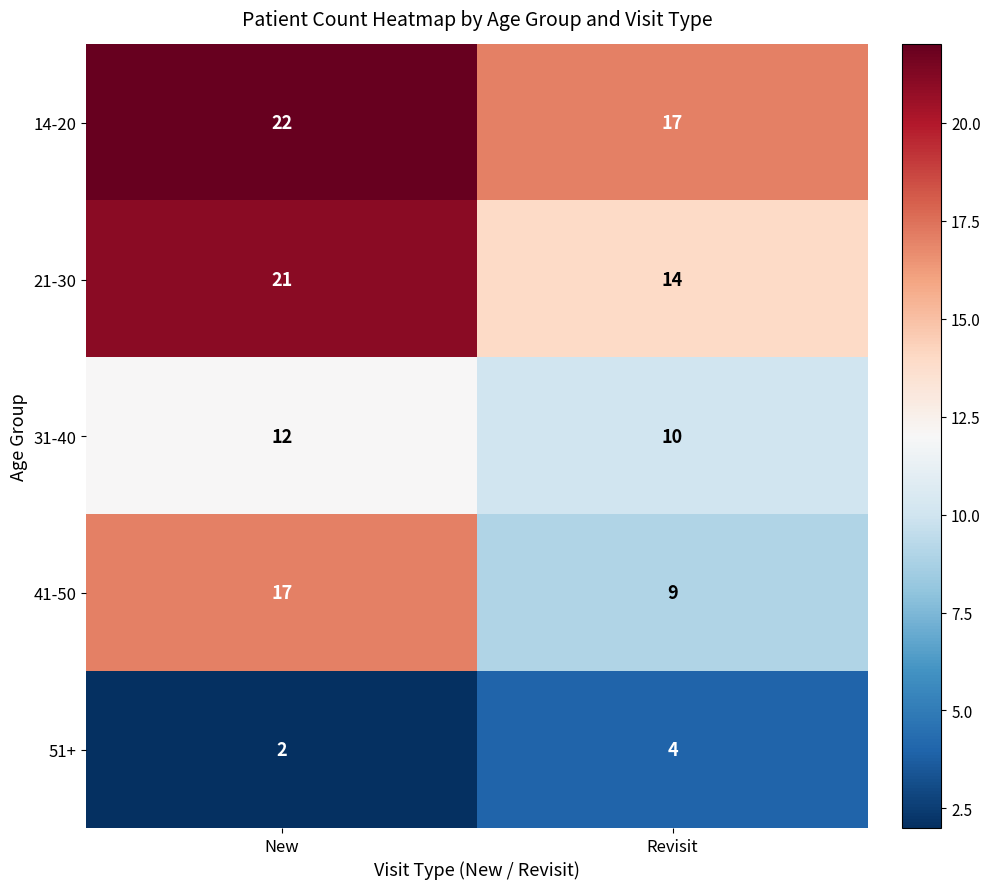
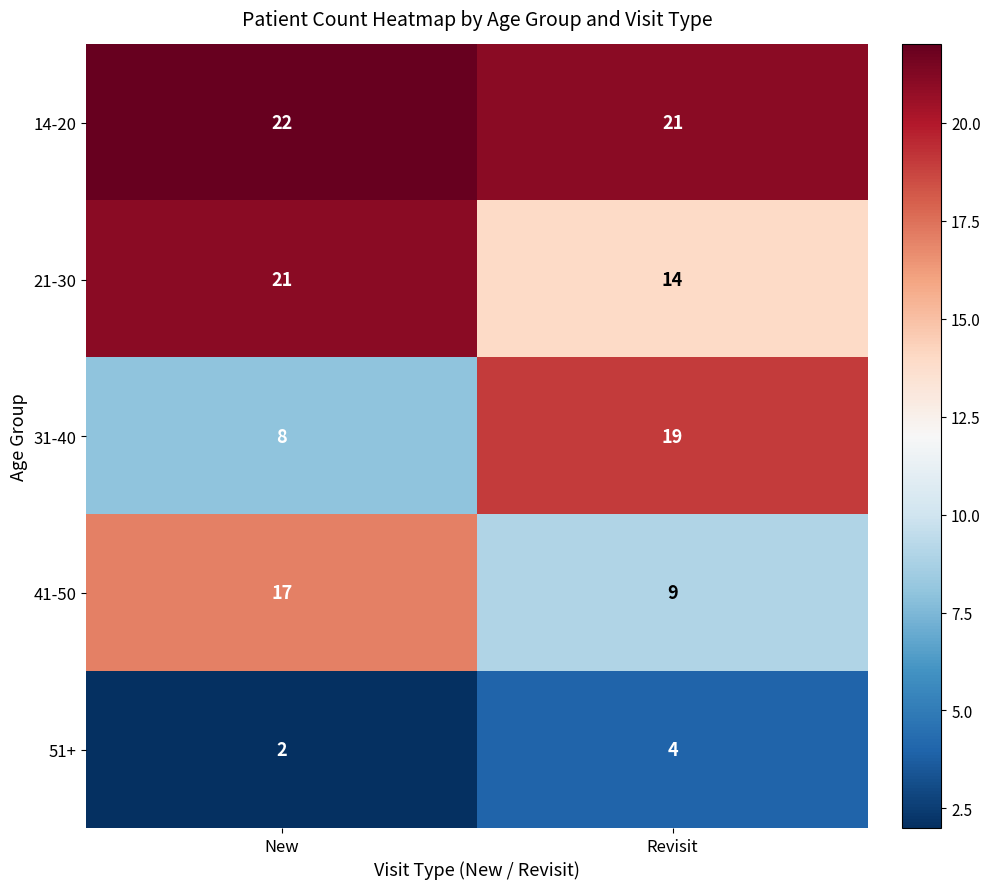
  {
    "14-20": {
      "New": 22,
-     "Revisit": 17
+     "Revisit": 21
    },
    "21-30": {
      "New": 21,
      "Revisit": 14
    },
    "31-40": {
-     "New": 12,
-     "Revisit": 10
+     "New": 8,
+     "Revisit": 19
    },
    "41-50": {
      "New": 17,
      "Revisit": 9
    },
    "51+": {
      "New": 2,
      "Revisit": 4
    }
  }
